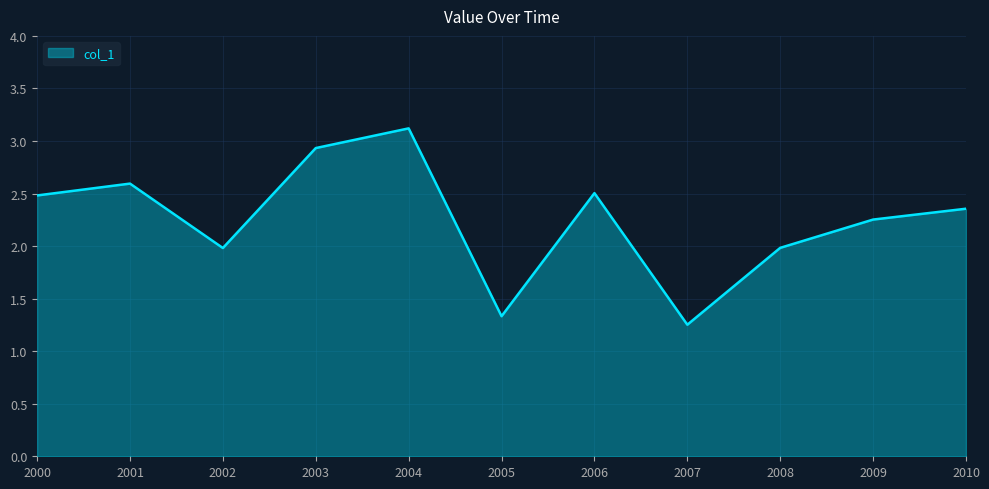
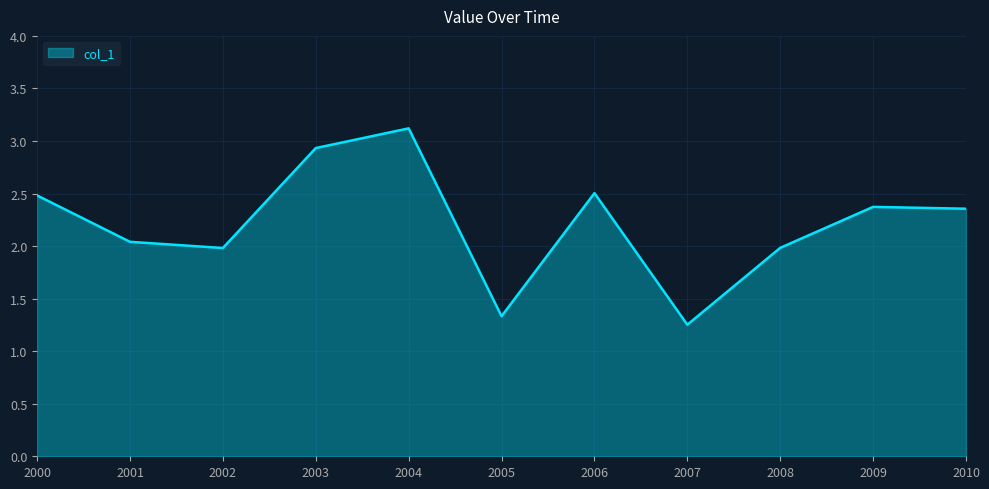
  {
    "2000": 2.48,
-   "2001": 2.59,
+   "2001": 2.04,
    "2002": 1.98,
    "2003": 2.93,
    "2004": 3.12,
    "2005": 1.33,
    "2006": 2.50,
    "2007": 1.25,
    "2008": 1.98,
-   "2009": 2.25,
+   "2009": 2.37,
    "2010": 2.36
  }
